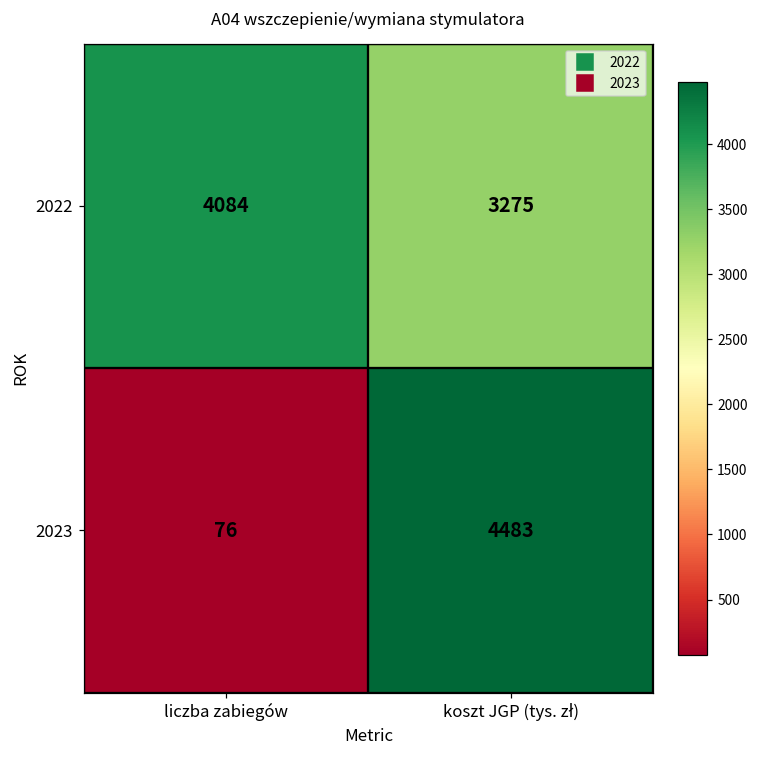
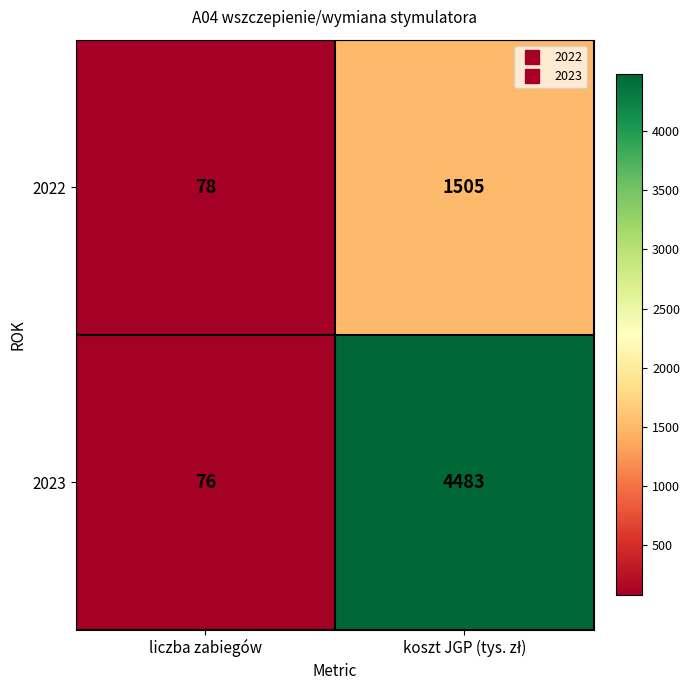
  {
    "2022": {
-     "liczba zabiegów": 4084,
-     "koszt JGP (tys. zł)": 3275
+     "liczba zabiegów": 78,
+     "koszt JGP (tys. zł)": 1505
    },
    "2023": {
      "liczba zabiegów": 76,
      "koszt JGP (tys. zł)": 4483
    }
  }
